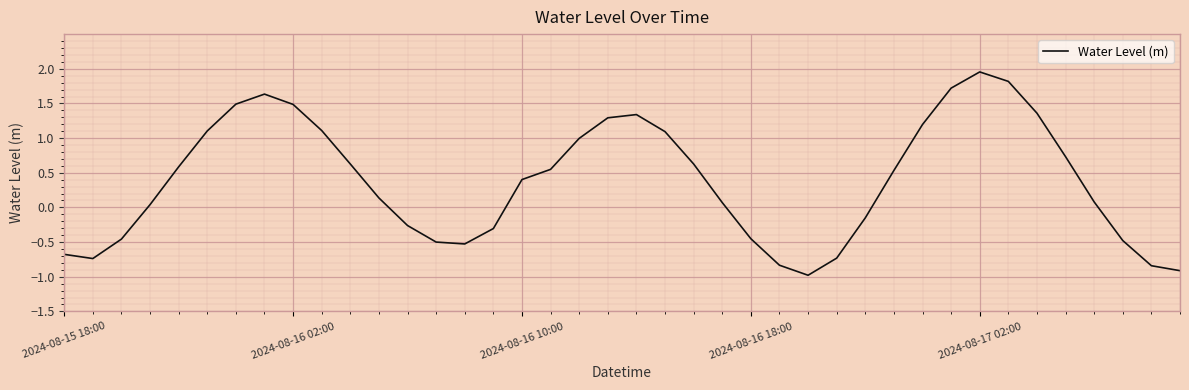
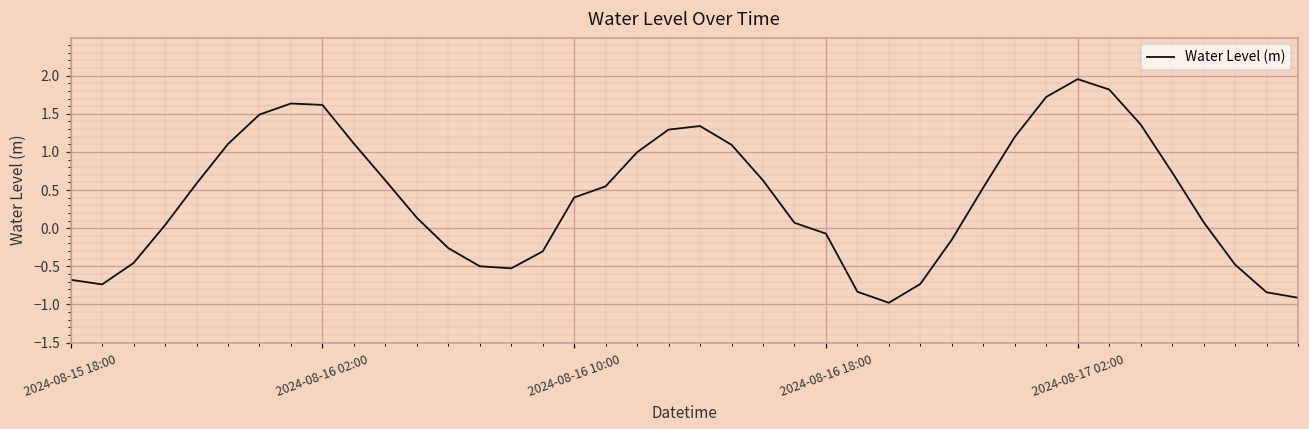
  {
    "2024-08-15 18:00": -0.7,
-   "2024-08-16 02:00": 1.5,
+   "2024-08-16 02:00": 1.6,
    "2024-08-16 10:00": 0.4,
-   "2024-08-16 18:00": -0.5,
+   "2024-08-16 18:00": -0.1,
    "2024-08-17 02:00": 2.0
  }
